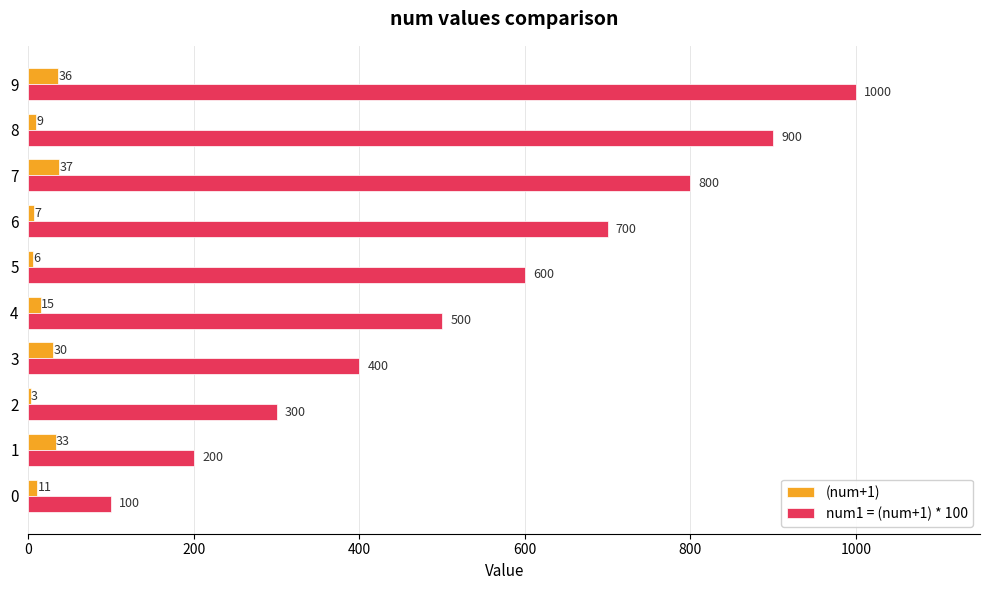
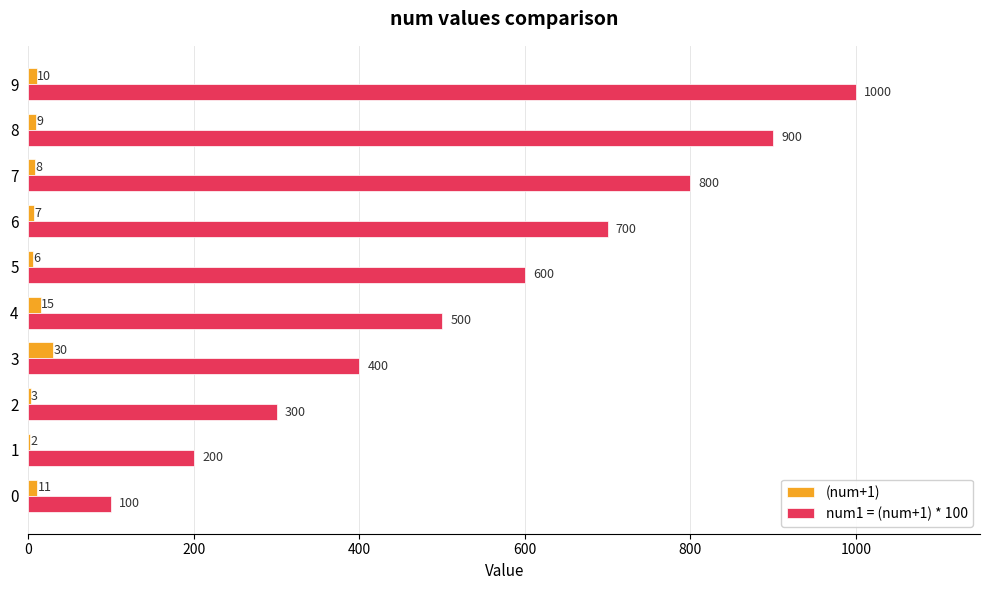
  {
    "(num+1)": {
-     "9": 36,
+     "9": 10,
      "8": 9,
-     "7": 37,
+     "7": 8,
      "6": 7,
      "5": 6,
      "4": 15,
      "3": 30,
      "2": 3,
-     "1": 33,
+     "1": 2,
      "0": 11
    },
    "num1 = (num+1) * 100": {
      "9": 1000,
      "8": 900,
      "7": 800,
      "6": 700,
      "5": 600,
      "4": 500,
      "3": 400,
      "2": 300,
      "1": 200,
      "0": 100
    }
  }
